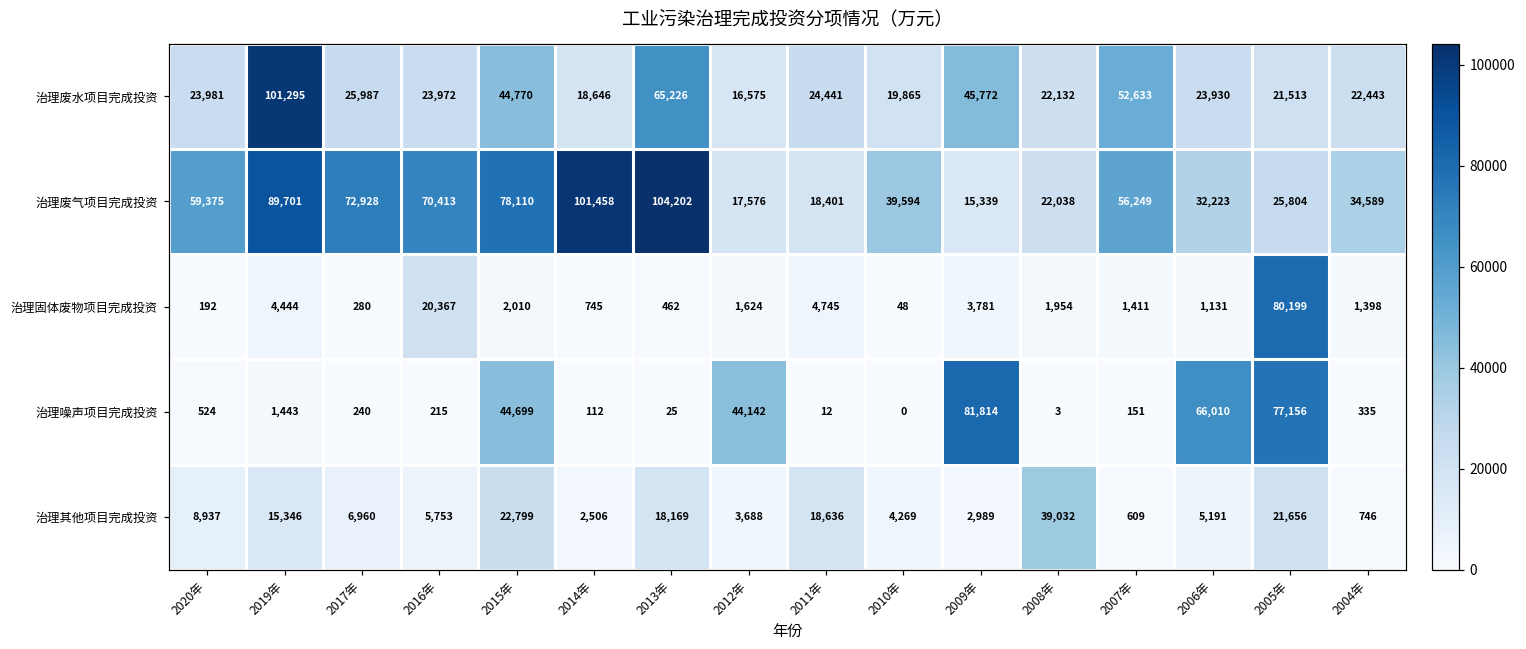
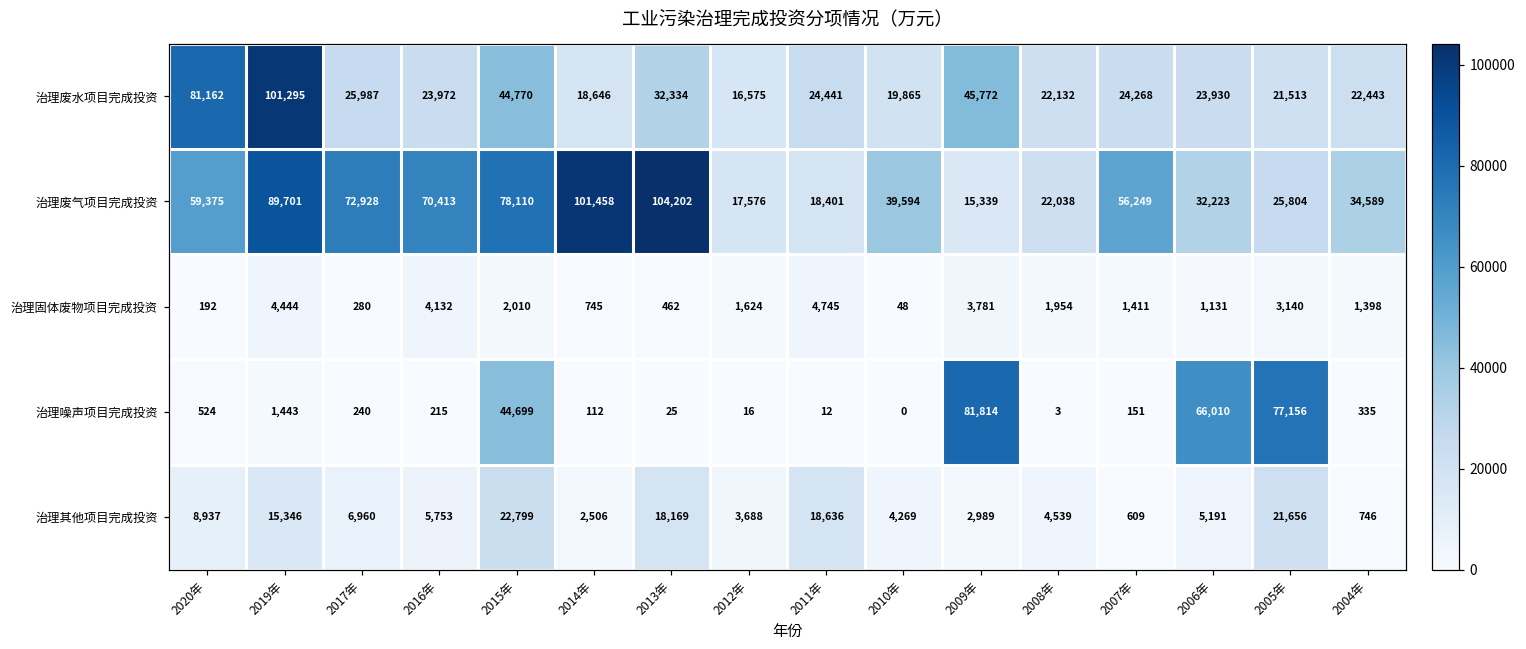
  {
    "治理废水项目完成投资": {
-     "2020年": "23,981",
+     "2020年": "81,162",
      "2019年": "101,295",
      "2017年": "25,987",
      "2016年": "23,972",
      "2015年": "44,770",
      "2014年": "18,646",
-     "2013年": "65,226",
+     "2013年": "32,334",
      "2012年": "16,575",
      "2011年": "24,441",
      "2010年": "19,865",
      "2009年": "45,772",
      "2008年": "22,132",
-     "2007年": "52,633",
+     "2007年": "24,268",
      "2006年": "23,930",
      "2005年": "21,513",
      "2004年": "22,443"
    },
    "治理废气项目完成投资": {
      "2020年": "59,375",
      "2019年": "89,701",
      "2017年": "72,928",
      "2016年": "70,413",
      "2015年": "78,110",
      "2014年": "101,458",
      "2013年": "104,202",
      "2012年": "17,576",
      "2011年": "18,401",
      "2010年": "39,594",
      "2009年": "15,339",
      "2008年": "22,038",
      "2007年": "56,249",
      "2006年": "32,223",
      "2005年": "25,804",
      "2004年": "34,589"
    },
    "治理固体废物项目完成投资": {
      "2020年": "192",
      "2019年": "4,444",
      "2017年": "280",
-     "2016年": "20,367",
+     "2016年": "4,132",
      "2015年": "2,010",
      "2014年": "745",
      "2013年": "462",
      "2012年": "1,624",
      "2011年": "4,745",
      "2010年": "48",
      "2009年": "3,781",
      "2008年": "1,954",
      "2007年": "1,411",
      "2006年": "1,131",
-     "2005年": "80,199",
+     "2005年": "3,140",
      "2004年": "1,398"
    },
    "治理噪声项目完成投资": {
      "2020年": "524",
      "2019年": "1,443",
      "2017年": "240",
      "2016年": "215",
      "2015年": "44,699",
      "2014年": "112",
      "2013年": "25",
-     "2012年": "44,142",
+     "2012年": "16",
      "2011年": "12",
      "2010年": "0",
      "2009年": "81,814",
      "2008年": "3",
      "2007年": "151",
      "2006年": "66,010",
      "2005年": "77,156",
      "2004年": "335"
    },
    "治理其他项目完成投资": {
      "2020年": "8,937",
      "2019年": "15,346",
      "2017年": "6,960",
      "2016年": "5,753",
      "2015年": "22,799",
      "2014年": "2,506",
      "2013年": "18,169",
      "2012年": "3,688",
      "2011年": "18,636",
      "2010年": "4,269",
      "2009年": "2,989",
-     "2008年": "39,032",
+     "2008年": "4,539",
      "2007年": "609",
      "2006年": "5,191",
      "2005年": "21,656",
      "2004年": "746"
    }
  }
